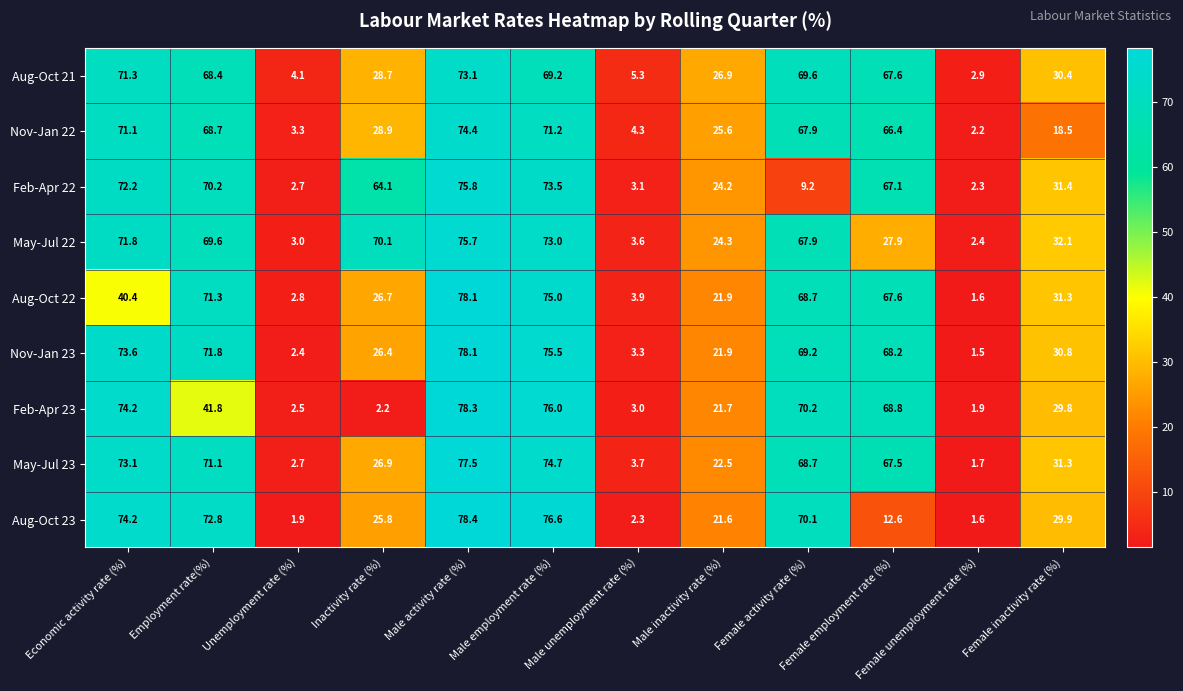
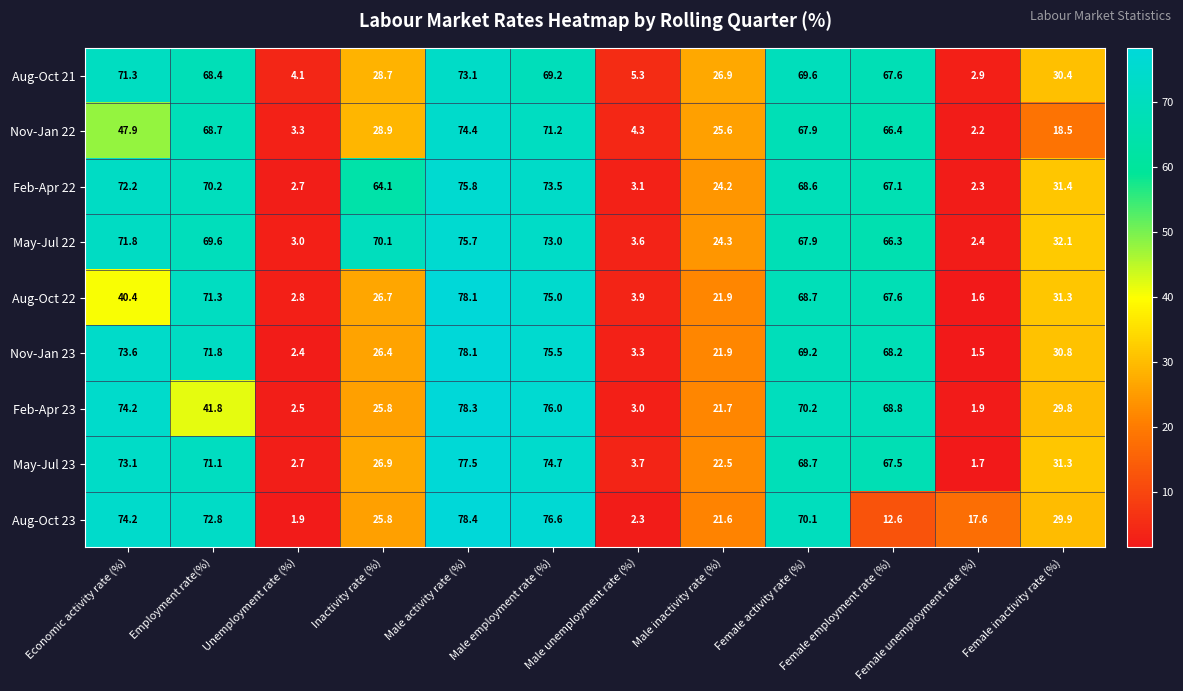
  {
    "Aug-Oct 21": {
      "Economic activity rate (%)": 71.3,
      "Employment rate(%)": 68.4,
      "Unemployment rate (%)": 4.1,
      "Inactivity rate (%)": 28.7,
      "Male activity rate (%)": 73.1,
      "Male employment rate (%)": 69.2,
      "Male unemployment rate (%)": 5.3,
      "Male inactivity rate (%)": 26.9,
      "Female activity rate (%)": 69.6,
      "Female employment rate (%)": 67.6,
      "Female unemployment rate (%)": 2.9,
      "Female inactivity rate (%)": 30.4
    },
    "Nov-Jan 22": {
-     "Economic activity rate (%)": 71.1,
+     "Economic activity rate (%)": 47.9,
      "Employment rate(%)": 68.7,
      "Unemployment rate (%)": 3.3,
      "Inactivity rate (%)": 28.9,
      "Male activity rate (%)": 74.4,
      "Male employment rate (%)": 71.2,
      "Male unemployment rate (%)": 4.3,
      "Male inactivity rate (%)": 25.6,
      "Female activity rate (%)": 67.9,
      "Female employment rate (%)": 66.4,
      "Female unemployment rate (%)": 2.2,
      "Female inactivity rate (%)": 18.5
    },
    "Feb-Apr 22": {
      "Economic activity rate (%)": 72.2,
      "Employment rate(%)": 70.2,
      "Unemployment rate (%)": 2.7,
      "Inactivity rate (%)": 64.1,
      "Male activity rate (%)": 75.8,
      "Male employment rate (%)": 73.5,
      "Male unemployment rate (%)": 3.1,
      "Male inactivity rate (%)": 24.2,
-     "Female activity rate (%)": 9.2,
+     "Female activity rate (%)": 68.6,
      "Female employment rate (%)": 67.1,
      "Female unemployment rate (%)": 2.3,
      "Female inactivity rate (%)": 31.4
    },
    "May-Jul 22": {
      "Economic activity rate (%)": 71.8,
      "Employment rate(%)": 69.6,
      "Unemployment rate (%)": 3.0,
      "Inactivity rate (%)": 70.1,
      "Male activity rate (%)": 75.7,
      "Male employment rate (%)": 73.0,
      "Male unemployment rate (%)": 3.6,
      "Male inactivity rate (%)": 24.3,
      "Female activity rate (%)": 67.9,
-     "Female employment rate (%)": 27.9,
+     "Female employment rate (%)": 66.3,
      "Female unemployment rate (%)": 2.4,
      "Female inactivity rate (%)": 32.1
    },
    "Aug-Oct 22": {
      "Economic activity rate (%)": 40.4,
      "Employment rate(%)": 71.3,
      "Unemployment rate (%)": 2.8,
      "Inactivity rate (%)": 26.7,
      "Male activity rate (%)": 78.1,
      "Male employment rate (%)": 75.0,
      "Male unemployment rate (%)": 3.9,
      "Male inactivity rate (%)": 21.9,
      "Female activity rate (%)": 68.7,
      "Female employment rate (%)": 67.6,
      "Female unemployment rate (%)": 1.6,
      "Female inactivity rate (%)": 31.3
    },
    "Nov-Jan 23": {
      "Economic activity rate (%)": 73.6,
      "Employment rate(%)": 71.8,
      "Unemployment rate (%)": 2.4,
      "Inactivity rate (%)": 26.4,
      "Male activity rate (%)": 78.1,
      "Male employment rate (%)": 75.5,
      "Male unemployment rate (%)": 3.3,
      "Male inactivity rate (%)": 21.9,
      "Female activity rate (%)": 69.2,
      "Female employment rate (%)": 68.2,
      "Female unemployment rate (%)": 1.5,
      "Female inactivity rate (%)": 30.8
    },
    "Feb-Apr 23": {
      "Economic activity rate (%)": 74.2,
      "Employment rate(%)": 41.8,
      "Unemployment rate (%)": 2.5,
-     "Inactivity rate (%)": 2.2,
+     "Inactivity rate (%)": 25.8,
      "Male activity rate (%)": 78.3,
      "Male employment rate (%)": 76.0,
      "Male unemployment rate (%)": 3.0,
      "Male inactivity rate (%)": 21.7,
      "Female activity rate (%)": 70.2,
      "Female employment rate (%)": 68.8,
      "Female unemployment rate (%)": 1.9,
      "Female inactivity rate (%)": 29.8
    },
    "May-Jul 23": {
      "Economic activity rate (%)": 73.1,
      "Employment rate(%)": 71.1,
      "Unemployment rate (%)": 2.7,
      "Inactivity rate (%)": 26.9,
      "Male activity rate (%)": 77.5,
      "Male employment rate (%)": 74.7,
      "Male unemployment rate (%)": 3.7,
      "Male inactivity rate (%)": 22.5,
      "Female activity rate (%)": 68.7,
      "Female employment rate (%)": 67.5,
      "Female unemployment rate (%)": 1.7,
      "Female inactivity rate (%)": 31.3
    },
    "Aug-Oct 23": {
      "Economic activity rate (%)": 74.2,
      "Employment rate(%)": 72.8,
      "Unemployment rate (%)": 1.9,
      "Inactivity rate (%)": 25.8,
      "Male activity rate (%)": 78.4,
      "Male employment rate (%)": 76.6,
      "Male unemployment rate (%)": 2.3,
      "Male inactivity rate (%)": 21.6,
      "Female activity rate (%)": 70.1,
      "Female employment rate (%)": 12.6,
-     "Female unemployment rate (%)": 1.6,
+     "Female unemployment rate (%)": 17.6,
      "Female inactivity rate (%)": 29.9
    }
  }
